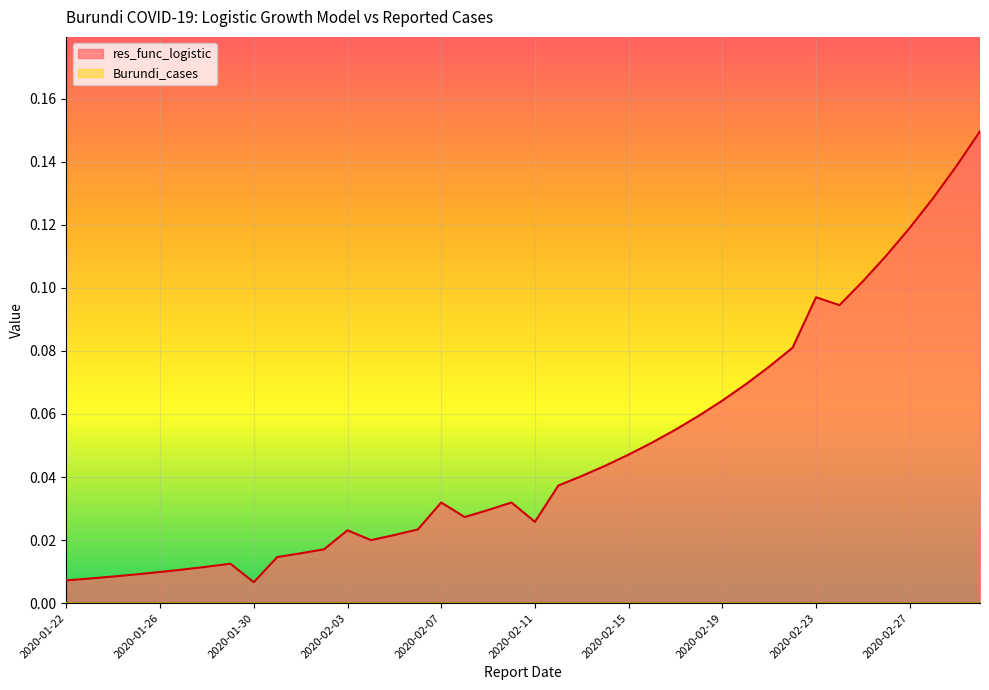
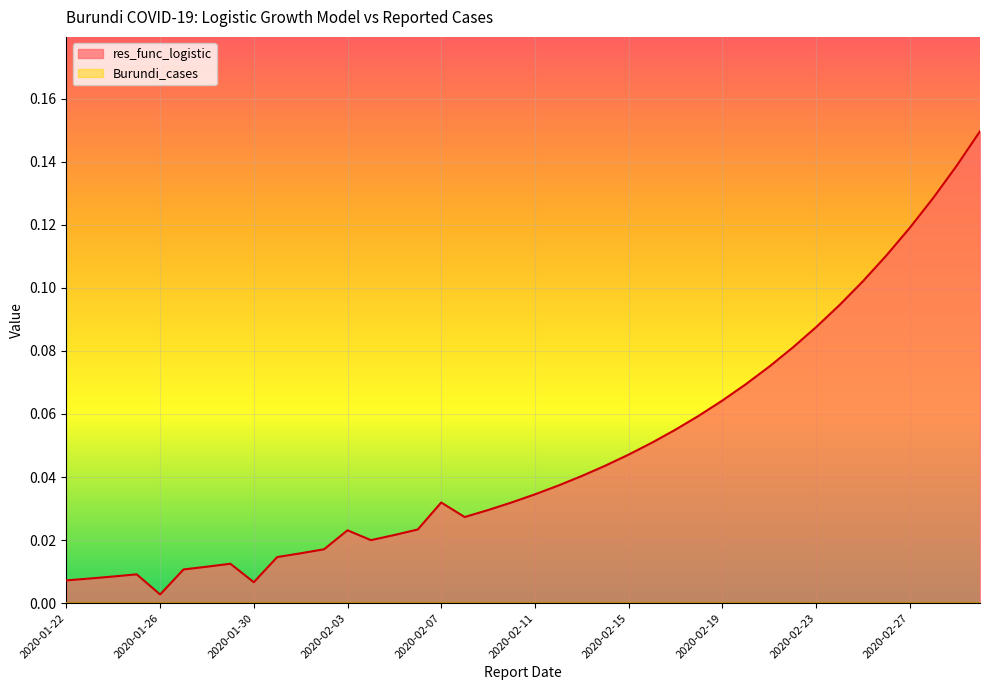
  {
    "res_func_logistic": {
      "2020-01-22": 0.007,
-     "2020-01-26": 0.010,
+     "2020-01-26": 0.003,
      "2020-01-30": 0.007,
      "2020-02-03": 0.023,
      "2020-02-07": 0.032,
-     "2020-02-11": 0.026,
+     "2020-02-11": 0.035,
      "2020-02-15": 0.047,
      "2020-02-19": 0.064,
-     "2020-02-23": 0.097,
+     "2020-02-23": 0.088,
      "2020-02-27": 0.119
    },
    "Burundi_cases": {
      "2020-01-22": 0.000,
      "2020-01-26": 0.000,
      "2020-01-30": 0.000,
      "2020-02-03": 0.000,
      "2020-02-07": 0.000,
      "2020-02-11": 0.000,
      "2020-02-15": 0.000,
      "2020-02-19": 0.000,
      "2020-02-23": 0.000,
      "2020-02-27": 0.000
    }
  }
